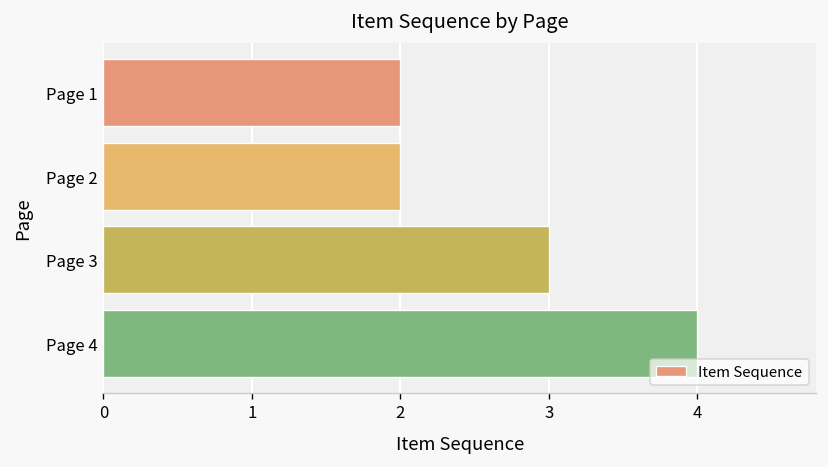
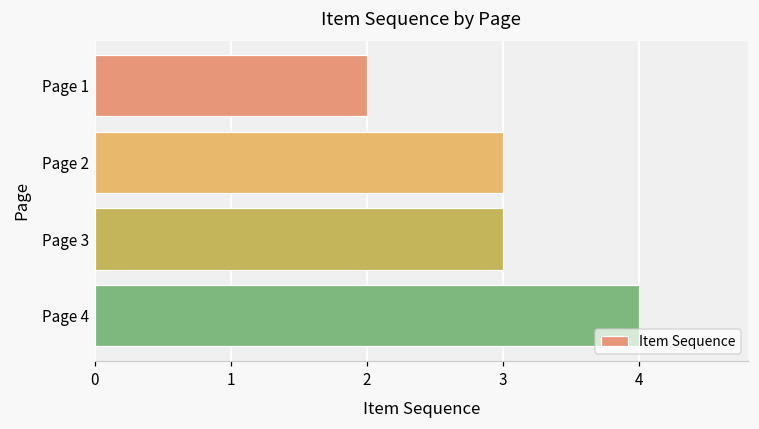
  {
    "Page 1": 2,
-   "Page 2": 2,
+   "Page 2": 3,
    "Page 3": 3,
    "Page 4": 4
  }
